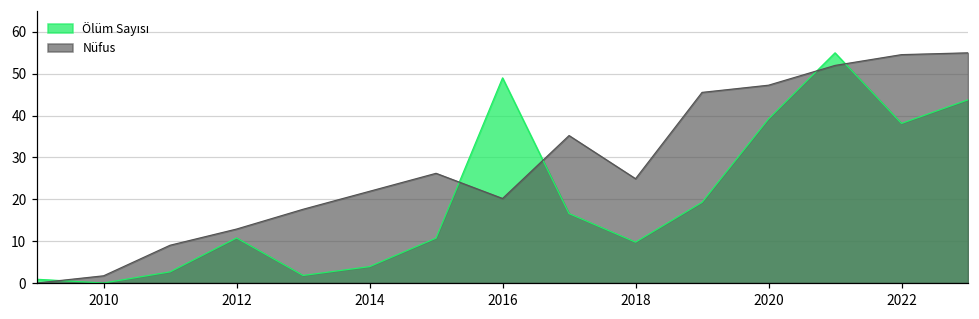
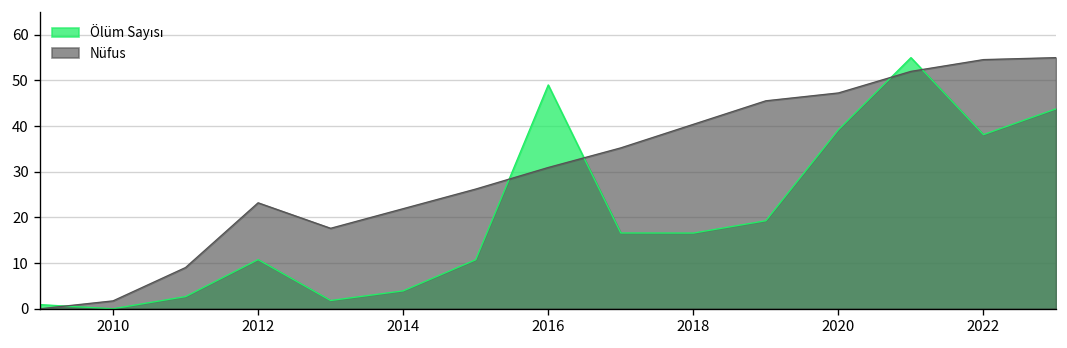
  {
    "Ölüm Sayısı": {
      "2010": 0,
      "2012": 11,
      "2014": 4,
      "2016": 49,
-     "2018": 10,
+     "2018": 17,
      "2020": 39,
      "2022": 38
    },
    "Nüfus": {
      "2010": 2,
-     "2012": 13,
+     "2012": 23,
      "2014": 22,
-     "2016": 20,
-     "2018": 25,
+     "2016": 31,
+     "2018": 40,
      "2020": 47,
      "2022": 55
    }
  }
